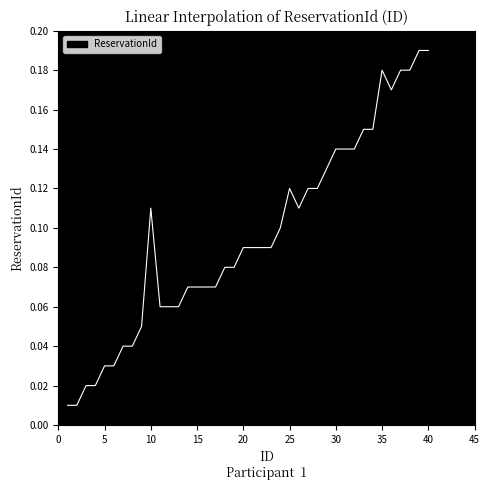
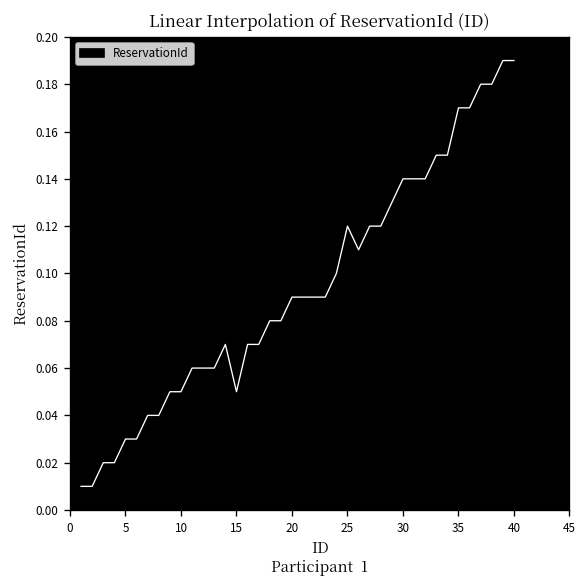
  {
    "5": 0.030,
-   "10": 0.110,
-   "15": 0.070,
+   "10": 0.050,
+   "15": 0.050,
    "20": 0.090,
    "25": 0.120,
    "30": 0.140,
-   "35": 0.180,
+   "35": 0.170,
    "40": 0.190
  }
